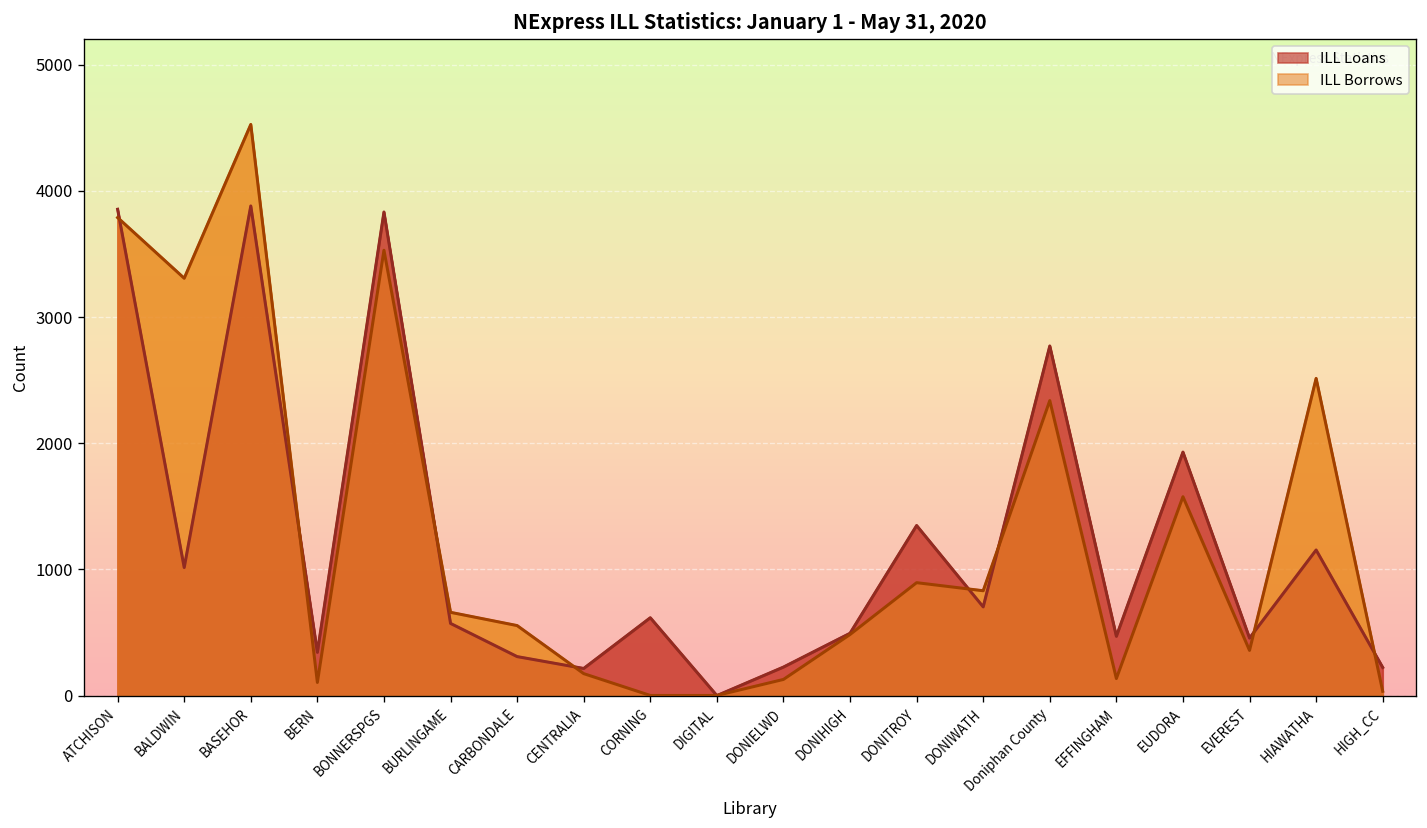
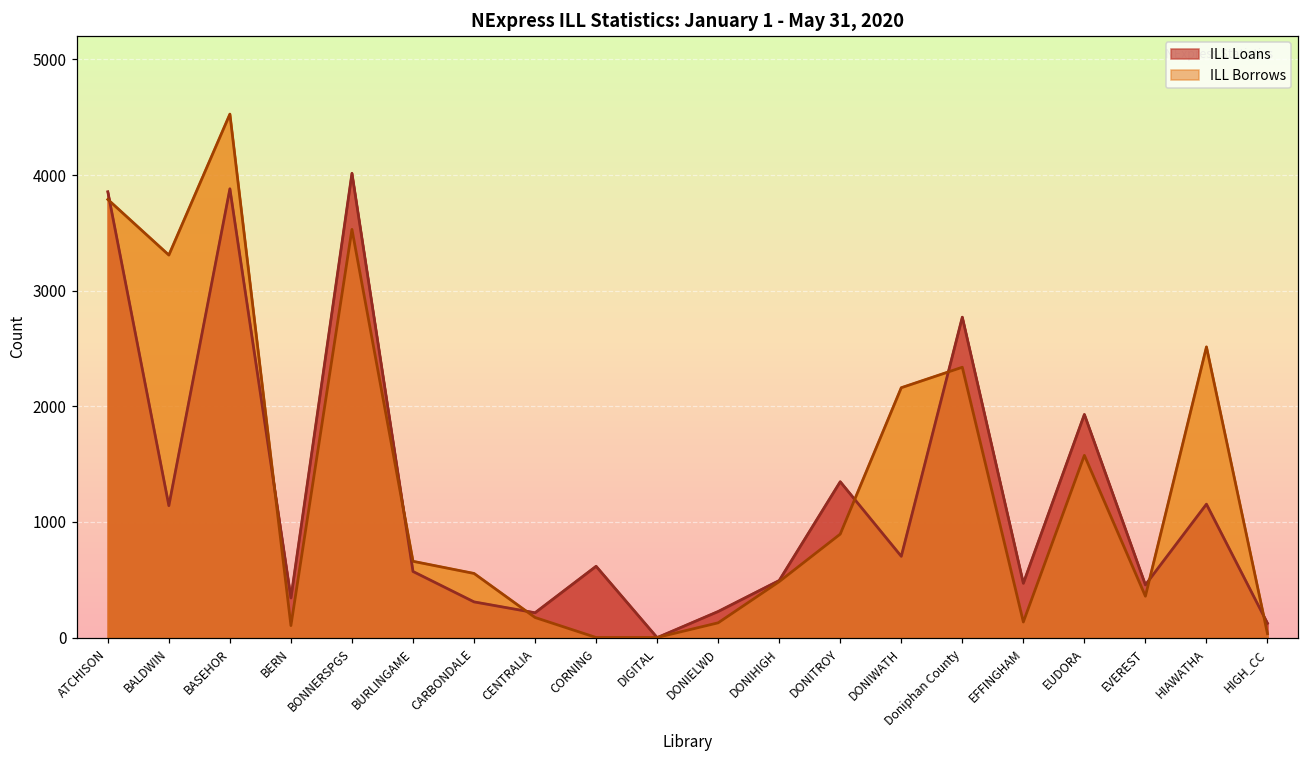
  {
    "ILL Loans": {
      "ATCHISON": 3860,
-     "BALDWIN": 1020,
+     "BALDWIN": 1140,
      "BASEHOR": 3880,
      "BERN": 340,
-     "BONNERSPGS": 3830,
+     "BONNERSPGS": 4020,
      "BURLINGAME": 570,
      "CARBONDALE": 310,
      "CENTRALIA": 220,
      "CORNING": 620,
      "DONIELWD": 230,
      "DONITROY": 1350,
      "DONIWATH": 700,
      "Doniphan County": 2770,
      "EFFINGHAM": 470,
      "EUDORA": 1930,
      "EVEREST": 460,
      "HIAWATHA": 1150,
-     "HIGH_CC": 220
+     "HIGH_CC": 120
    },
    "ILL Borrows": {
      "ATCHISON": 3790,
      "BALDWIN": 3310,
      "BASEHOR": 4530,
      "BERN": 100,
      "BONNERSPGS": 3530,
      "BURLINGAME": 660,
      "CARBONDALE": 560,
      "CENTRALIA": 170,
      "CORNING": 0,
      "DONIELWD": 130,
      "DONITROY": 900,
-     "DONIWATH": 830,
+     "DONIWATH": 2160,
      "Doniphan County": 2340,
      "EFFINGHAM": 140,
      "EUDORA": 1580,
      "EVEREST": 360,
      "HIAWATHA": 2510,
      "HIGH_CC": 30
    }
  }
